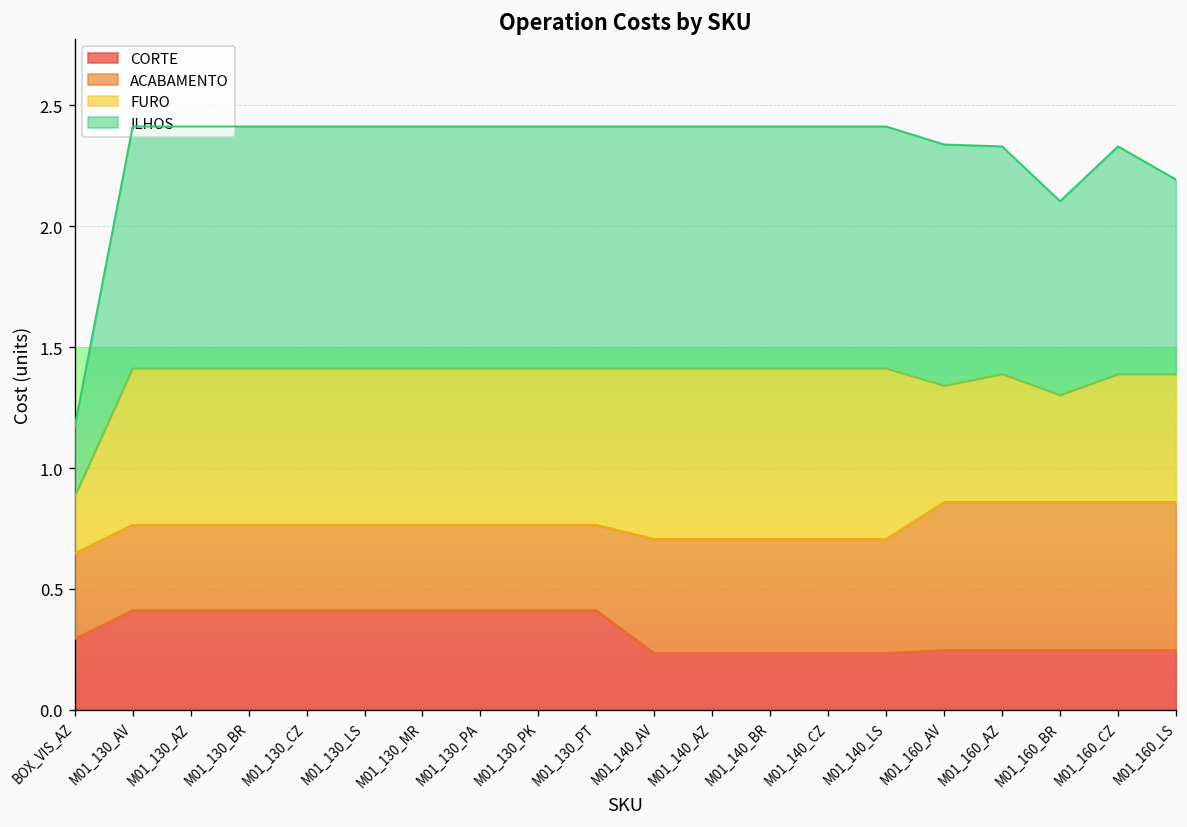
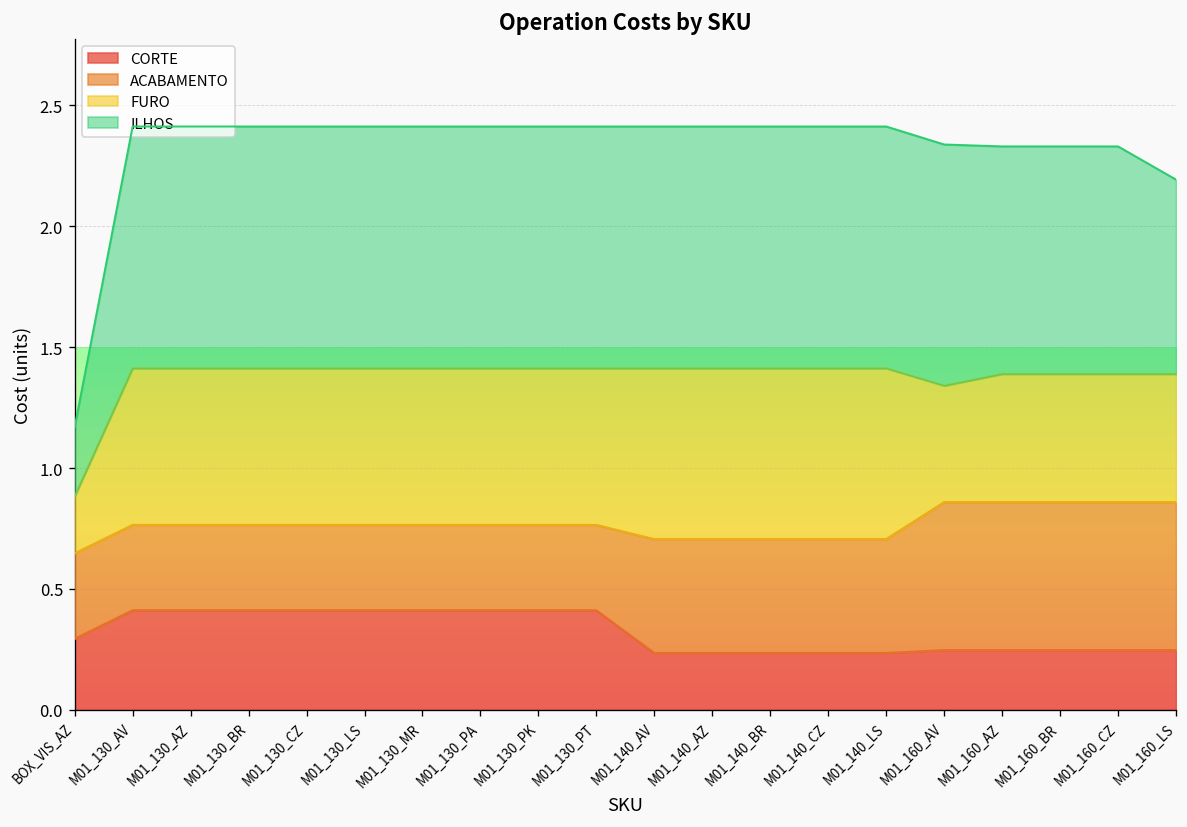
  {
    "FURO": {
      "BOX_VIS_AZ": 0.24,
      "M01_130_AV": 0.65,
      "M01_130_AZ": 0.65,
      "M01_130_BR": 0.65,
      "M01_130_CZ": 0.65,
      "M01_130_LS": 0.65,
      "M01_130_MR": 0.65,
      "M01_130_PA": 0.65,
      "M01_130_PK": 0.65,
      "M01_130_PT": 0.65,
      "M01_140_AV": 0.71,
      "M01_140_AZ": 0.71,
      "M01_140_BR": 0.71,
      "M01_140_CZ": 0.71,
      "M01_140_LS": 0.71,
      "M01_160_AV": 0.48,
      "M01_160_AZ": 0.53,
-     "M01_160_BR": 0.44,
+     "M01_160_BR": 0.53,
      "M01_160_CZ": 0.53,
      "M01_160_LS": 0.53
    },
    "ILHOS": {
      "BOX_VIS_AZ": 0.29,
      "M01_130_BR": 1.00,
      "M01_130_CZ": 1.00,
      "M01_130_LS": 1.00,
      "M01_130_MR": 1.00,
      "M01_130_PA": 1.00,
      "M01_130_PK": 1.00,
      "M01_130_PT": 1.00,
      "M01_140_AV": 1.00,
      "M01_140_AZ": 1.00,
      "M01_140_BR": 1.00,
      "M01_140_CZ": 1.00,
      "M01_140_LS": 1.00,
      "M01_160_AV": 1.00,
      "M01_160_AZ": 0.94,
-     "M01_160_BR": 0.80,
+     "M01_160_BR": 0.94,
      "M01_160_CZ": 0.94,
      "M01_160_LS": 0.80
    }
  }
